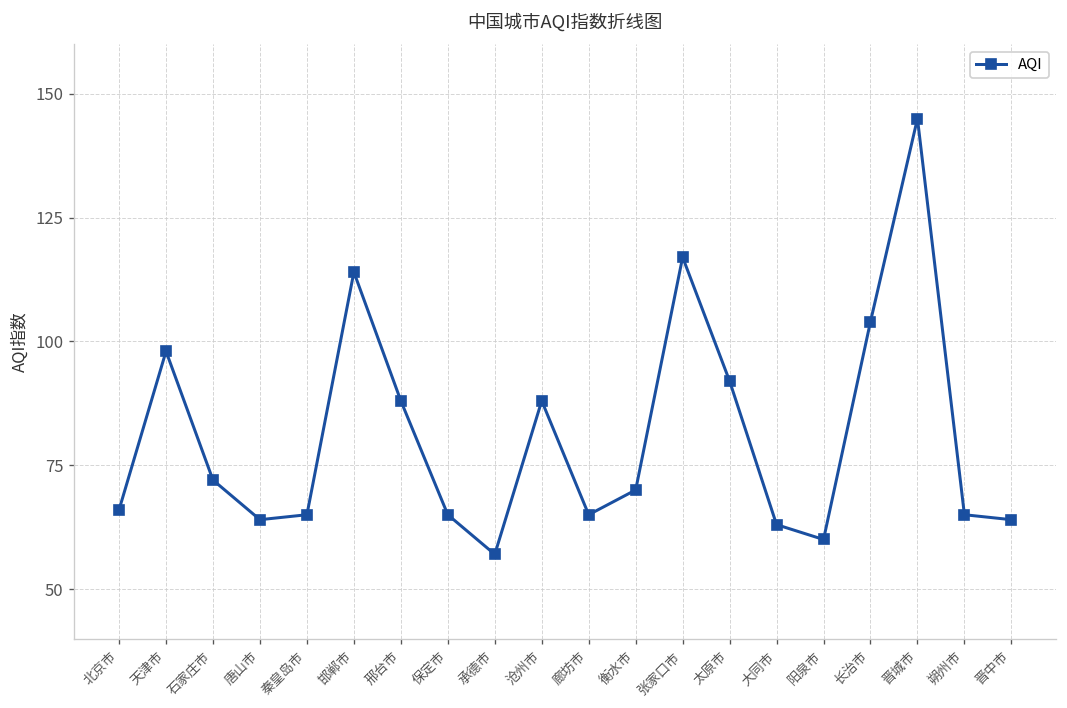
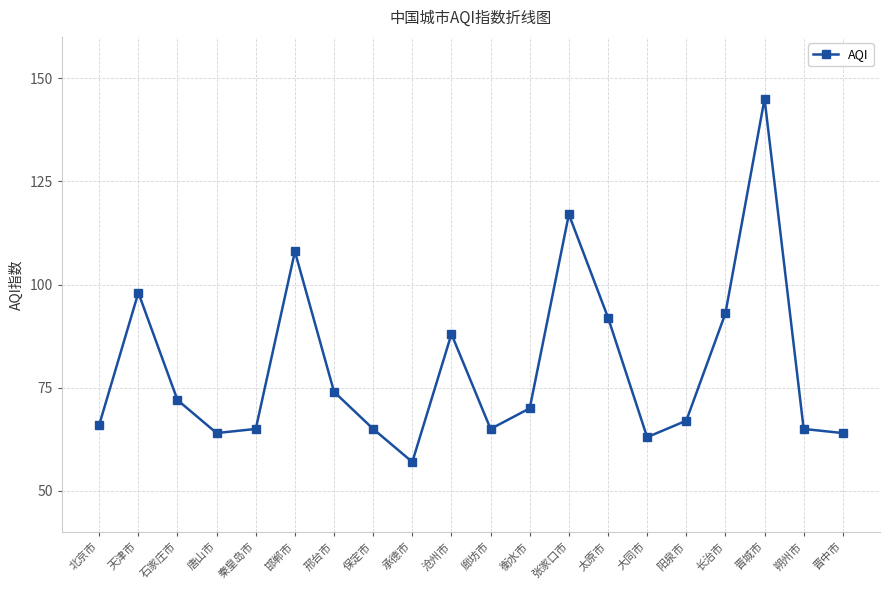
  {
    "北京市": 66,
    "天津市": 98,
    "石家庄市": 72,
    "唐山市": 64,
    "秦皇岛市": 65,
-   "邯郸市": 114,
-   "邢台市": 88,
+   "邯郸市": 108,
+   "邢台市": 74,
    "保定市": 65,
    "承德市": 57,
    "沧州市": 88,
    "廊坊市": 65,
    "衡水市": 70,
    "张家口市": 117,
    "太原市": 92,
    "大同市": 63,
-   "阳泉市": 60,
-   "长治市": 104,
+   "阳泉市": 67,
+   "长治市": 93,
    "晋城市": 145,
    "朔州市": 65,
    "晋中市": 64
  }
